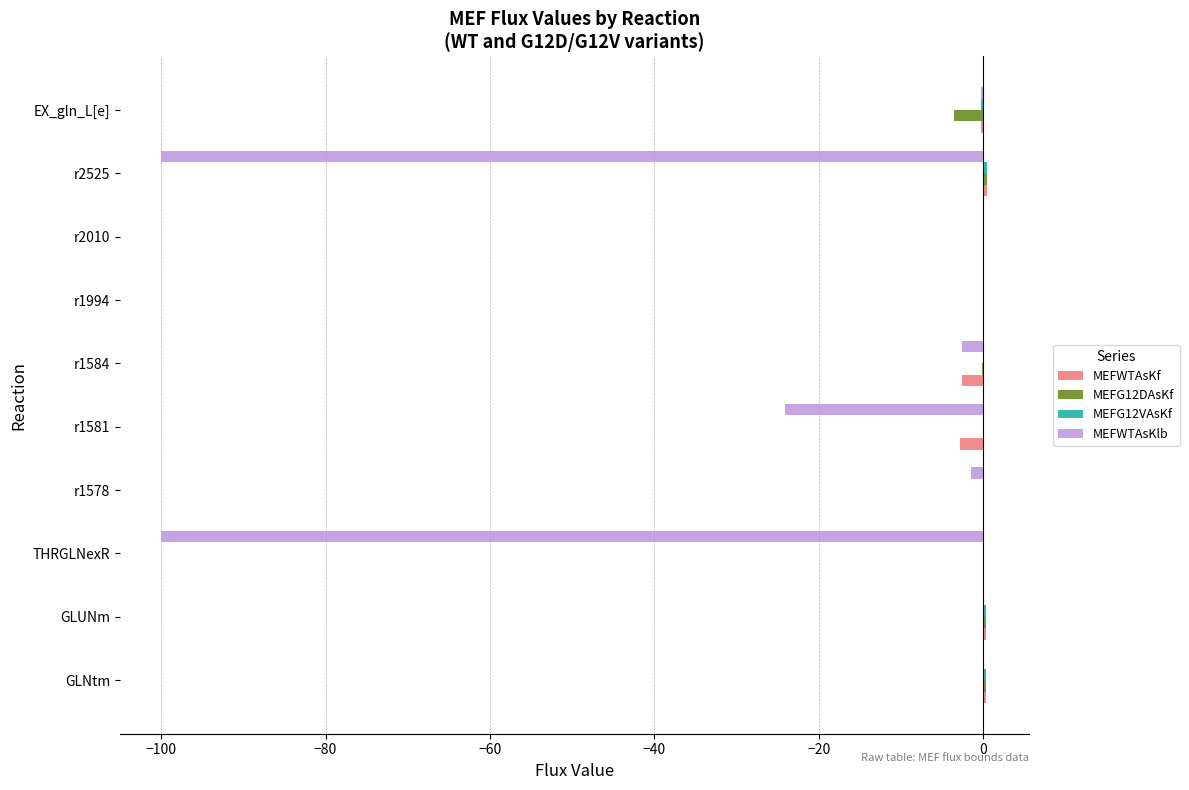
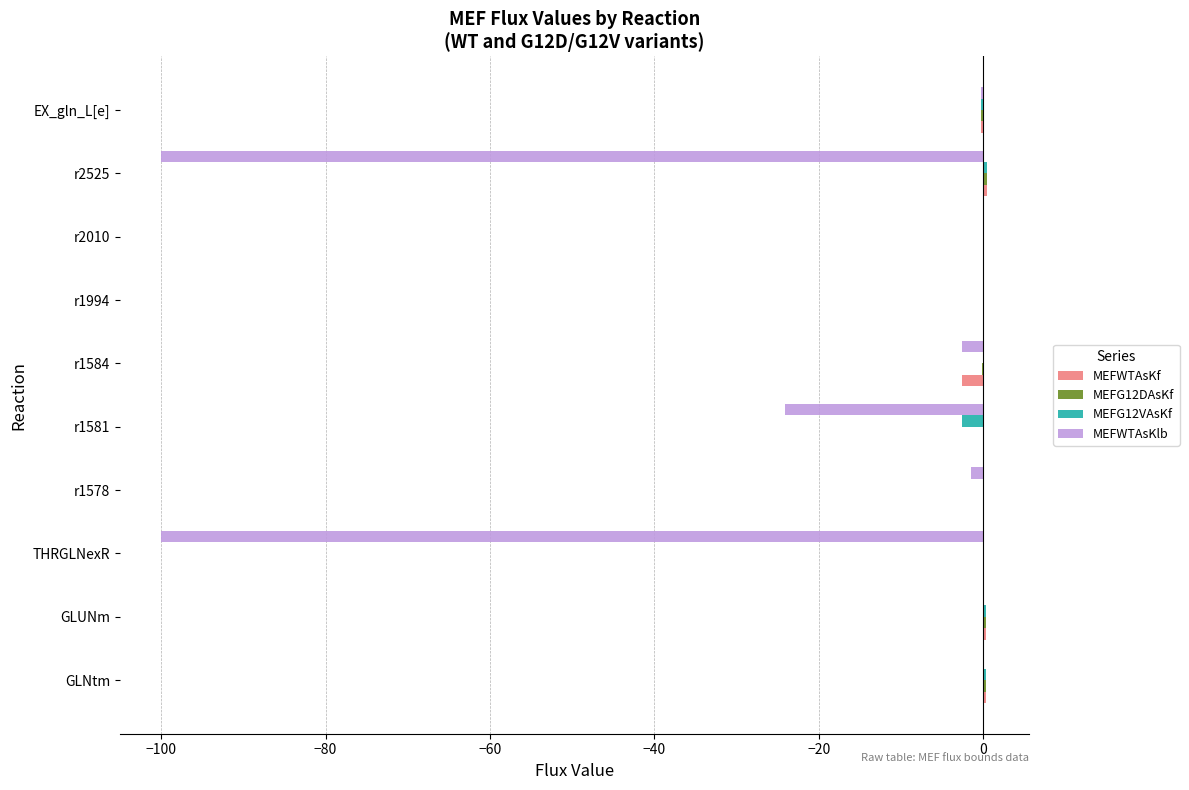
  {
    "MEFWTAsKf": {
      "EX_gln_L[e]": 0,
      "r2525": 0,
      "r2010": 0,
      "r1584": -3,
-     "r1581": -3,
+     "r1581": 0,
      "THRGLNexR": 0,
      "GLUNm": 0,
      "GLNtm": 0
    },
    "MEFG12DAsKf": {
-     "EX_gln_L[e]": -4,
+     "EX_gln_L[e]": 0,
      "r2525": 0,
      "r2010": 0,
      "r1578": 0,
      "THRGLNexR": 0
    },
    "MEFG12VAsKf": {
      "r2525": 1,
      "r1994": 0,
-     "r1581": 0
+     "r1581": -3
    },
    "MEFWTAsKlb": {
      "EX_gln_L[e]": 0,
      "r2525": -100,
      "r2010": 0,
      "r1994": 0,
      "r1584": -3,
      "r1581": -24,
      "r1578": -2,
      "THRGLNexR": -100,
      "GLUNm": 0,
      "GLNtm": 0
    }
  }
